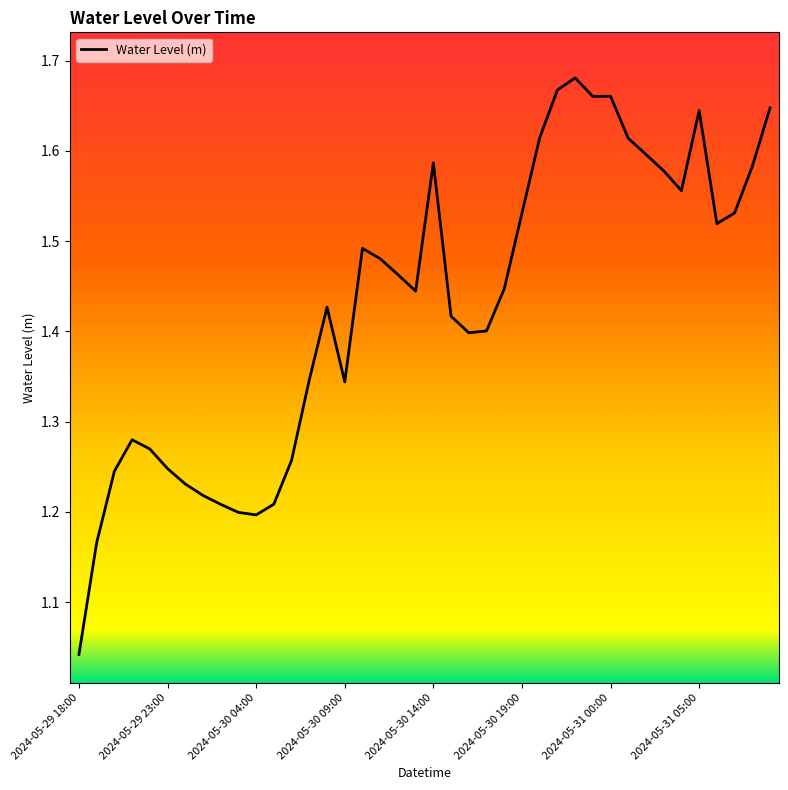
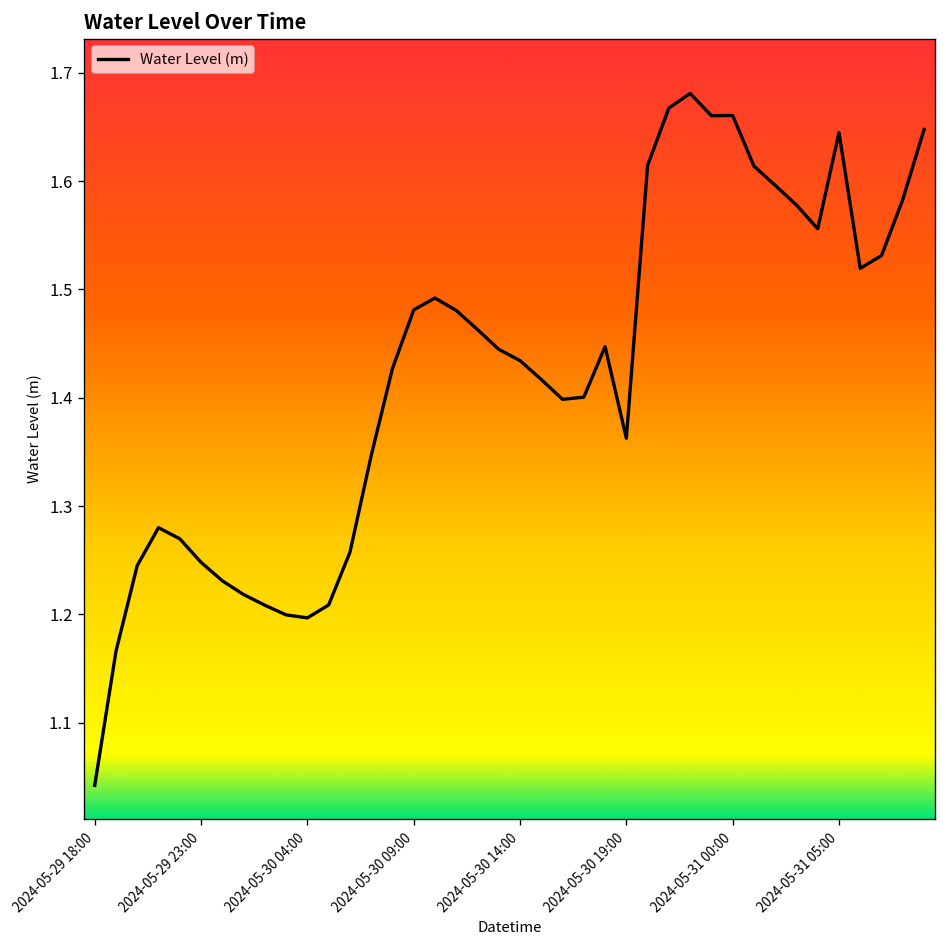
  {
    "2024-05-29 18:00": 1.04,
    "2024-05-29 23:00": 1.25,
    "2024-05-30 04:00": 1.20,
-   "2024-05-30 09:00": 1.34,
-   "2024-05-30 14:00": 1.59,
-   "2024-05-30 19:00": 1.53,
+   "2024-05-30 09:00": 1.48,
+   "2024-05-30 14:00": 1.43,
+   "2024-05-30 19:00": 1.36,
    "2024-05-31 00:00": 1.66,
    "2024-05-31 05:00": 1.64
  }
